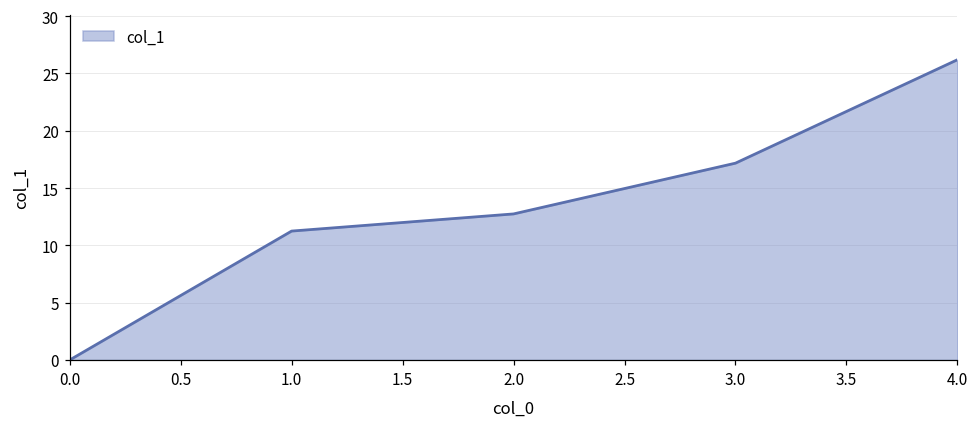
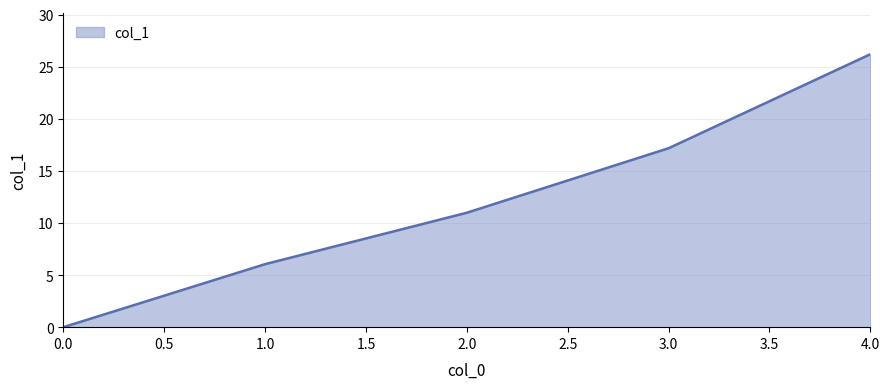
  {
    "0.0": 0.0,
-   "1.0": 11.2,
-   "2.0": 12.7,
+   "1.0": 6.0,
+   "2.0": 11.0,
    "3.0": 17.2,
    "4.0": 26.2
  }
